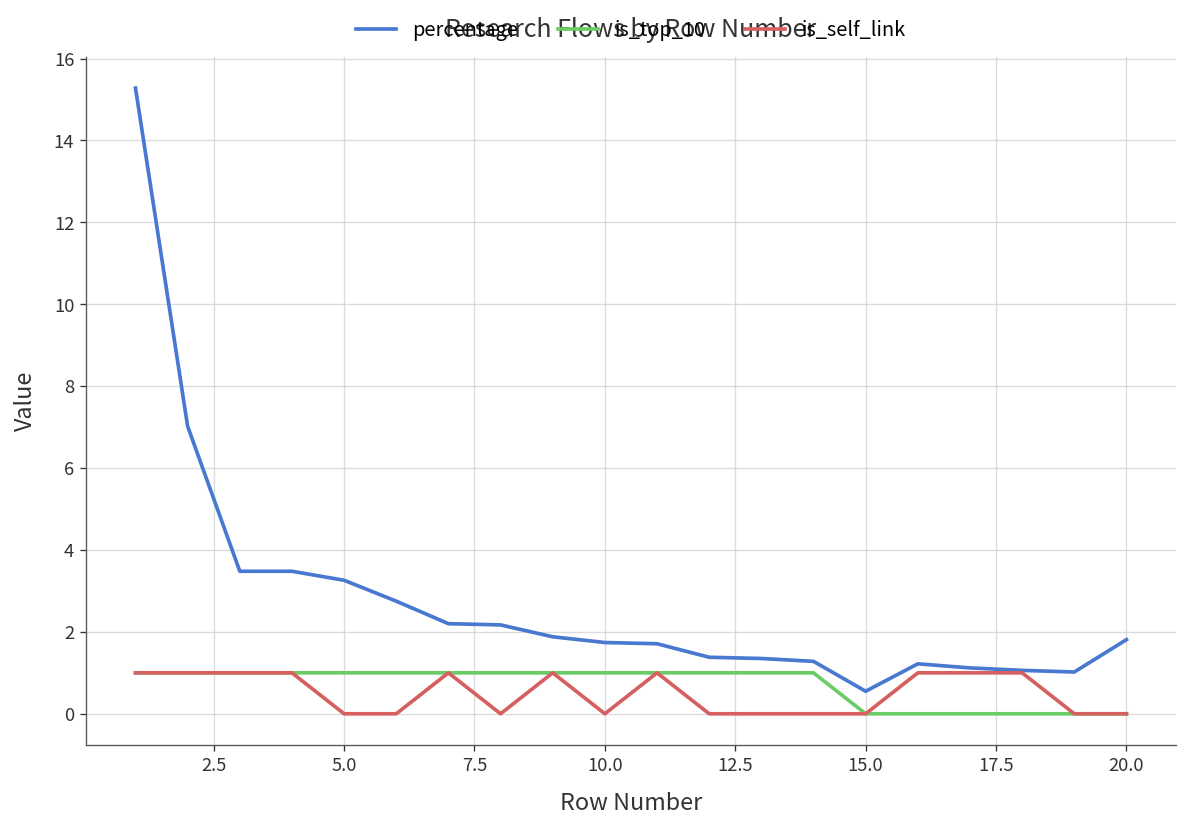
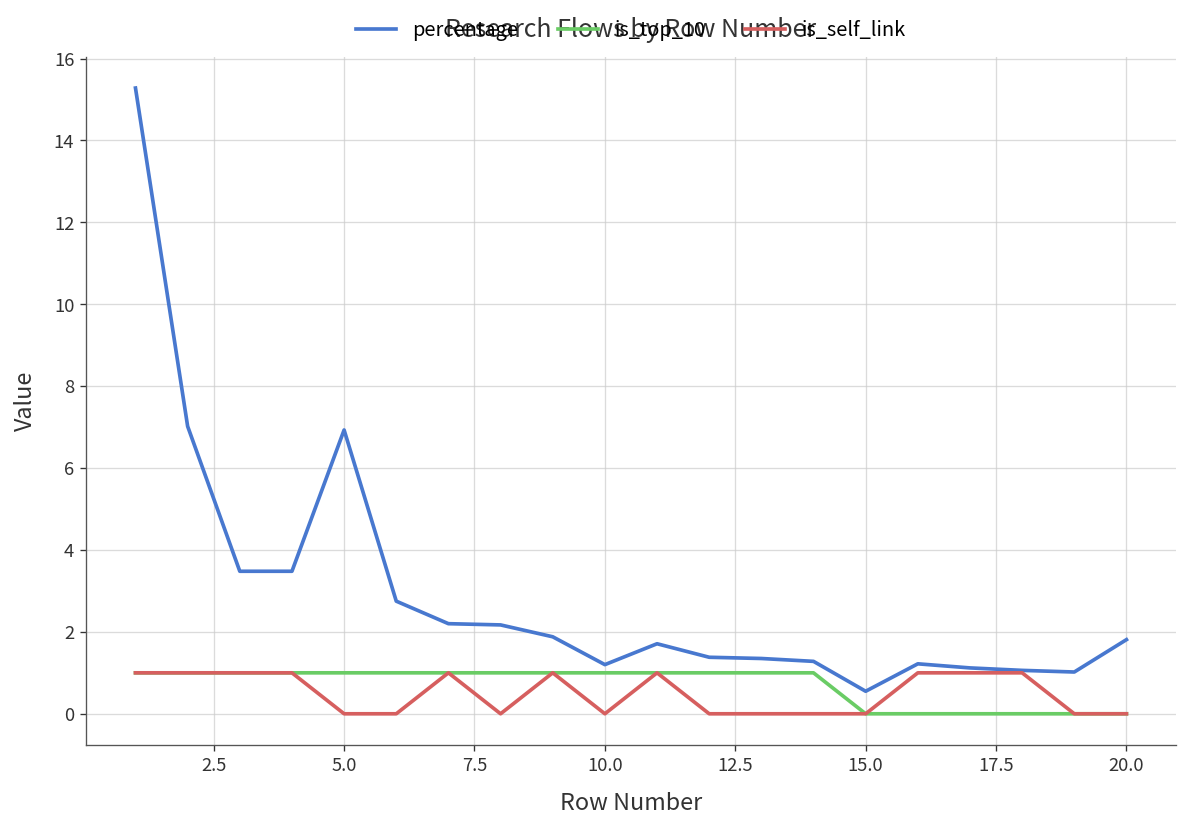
  {
    "percentage": {
-     "5.0": 3.3,
-     "10.0": 1.7,
+     "5.0": 6.9,
+     "10.0": 1.2,
      "15.0": 0.6,
      "20.0": 1.8
    },
    "is_top_10": {
      "5.0": 1.0,
      "10.0": 1.0
    },
    "is_self_link": {
      "5.0": 0.0,
      "10.0": 0.0
    }
  }
